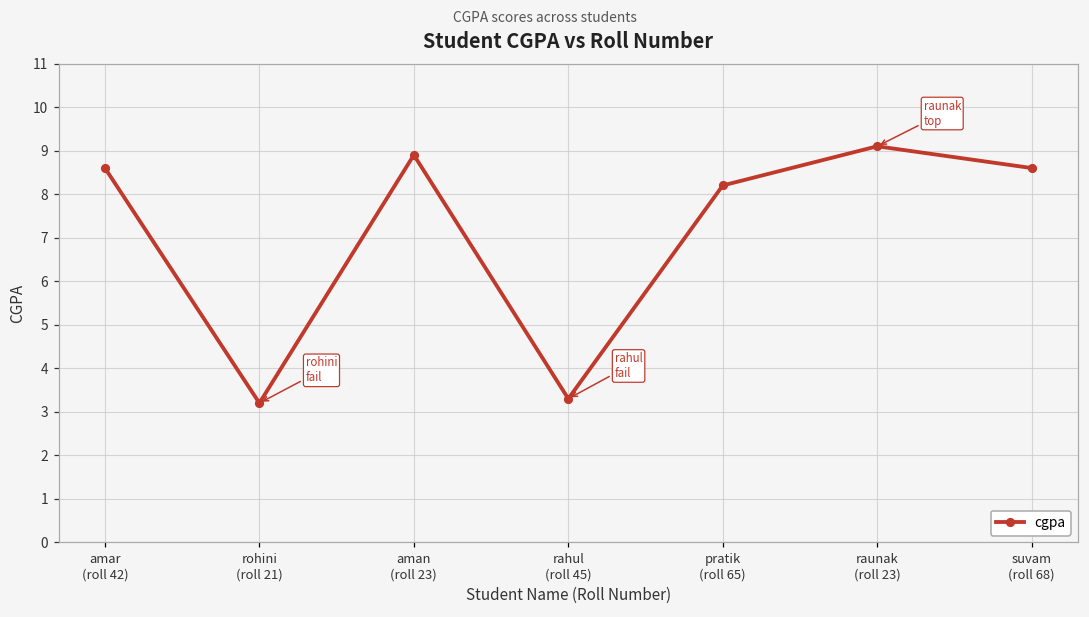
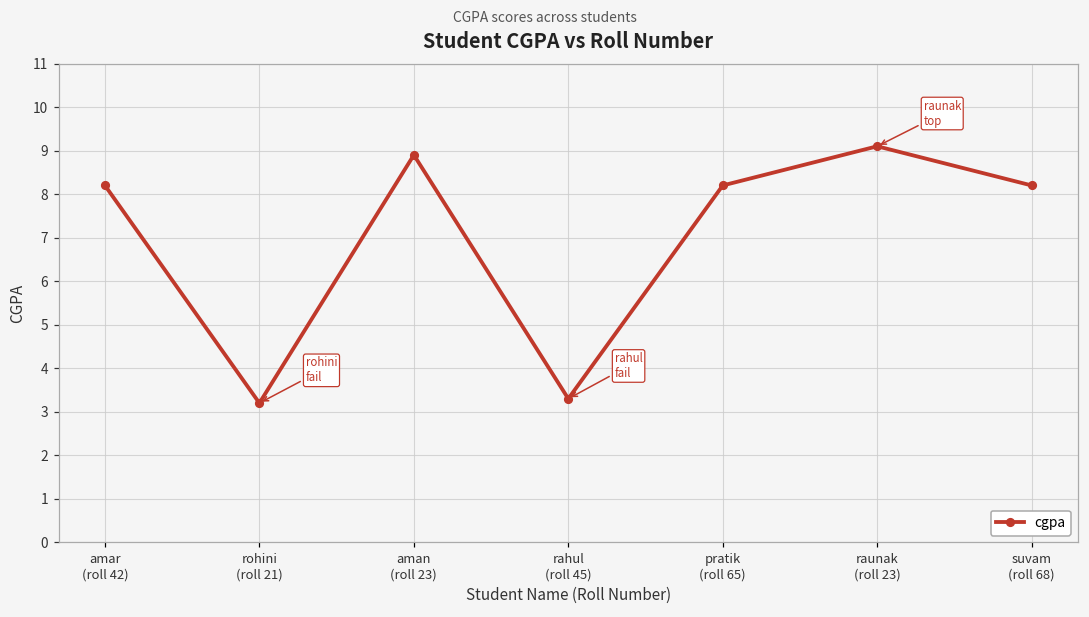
  {
-   "amar (roll 42)": 8.6,
+   "amar (roll 42)": 8.2,
    "rohini (roll 21)": 3.2,
    "aman (roll 23)": 8.9,
    "rahul (roll 45)": 3.3,
    "pratik (roll 65)": 8.2,
    "raunak (roll 23)": 9.1,
-   "suvam (roll 68)": 8.6
+   "suvam (roll 68)": 8.2
  }
